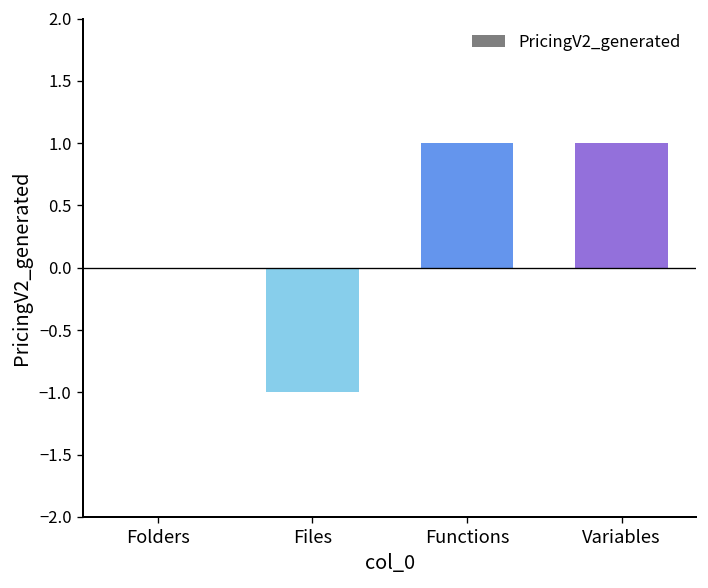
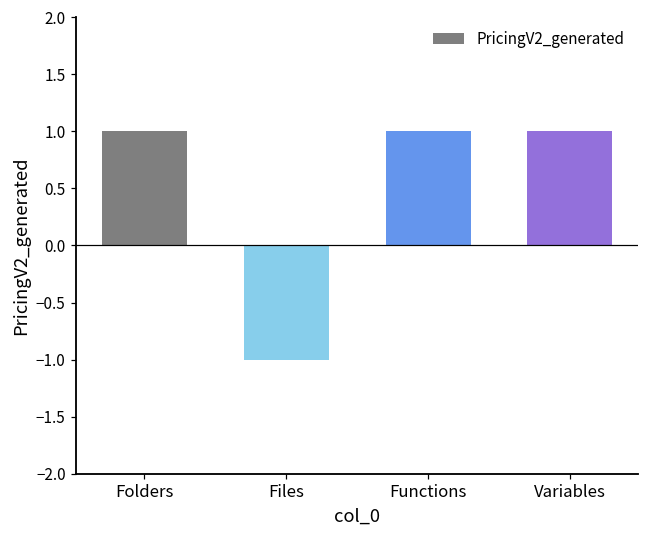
  {
-   "Folders": 0,
+   "Folders": 1,
    "Files": -1,
    "Functions": 1,
    "Variables": 1
  }
